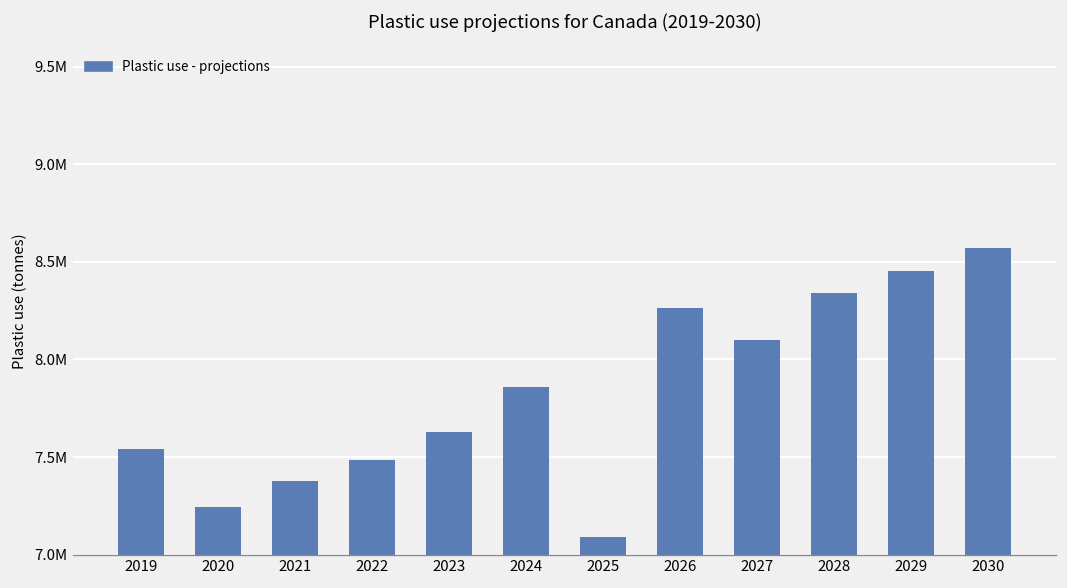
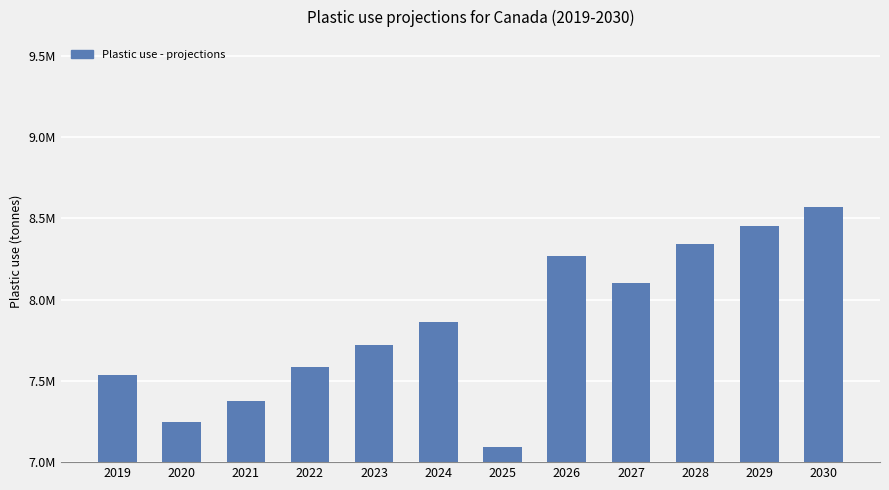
  {
    "2019": 7540000,
    "2020": 7250000,
    "2021": 7380000,
-   "2022": 7490000,
-   "2023": 7630000,
+   "2022": 7580000,
+   "2023": 7720000,
    "2024": 7860000,
    "2025": 7090000,
    "2026": 8270000,
    "2027": 8100000,
    "2028": 8340000,
    "2029": 8450000,
    "2030": 8570000
  }
